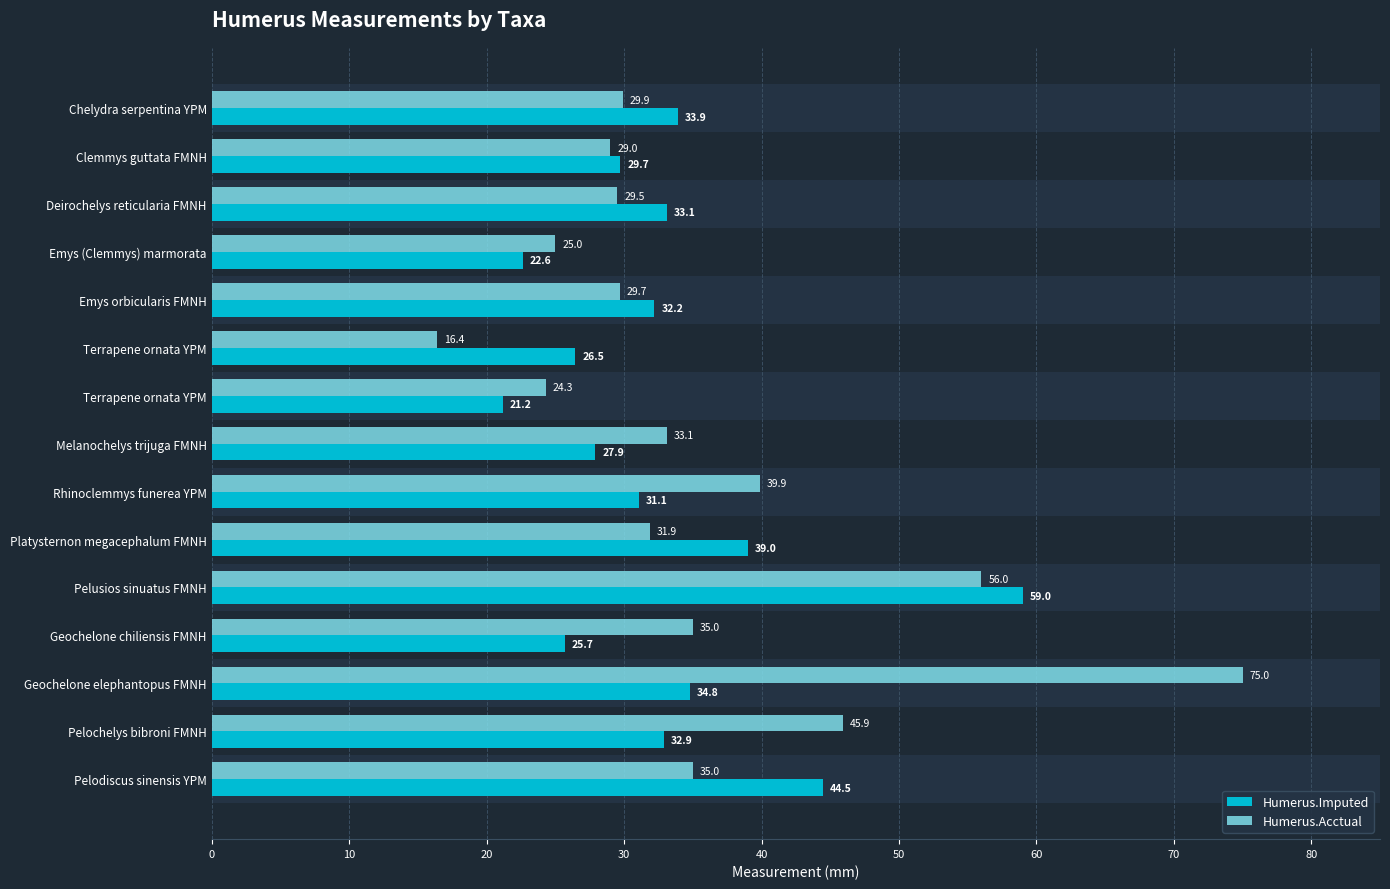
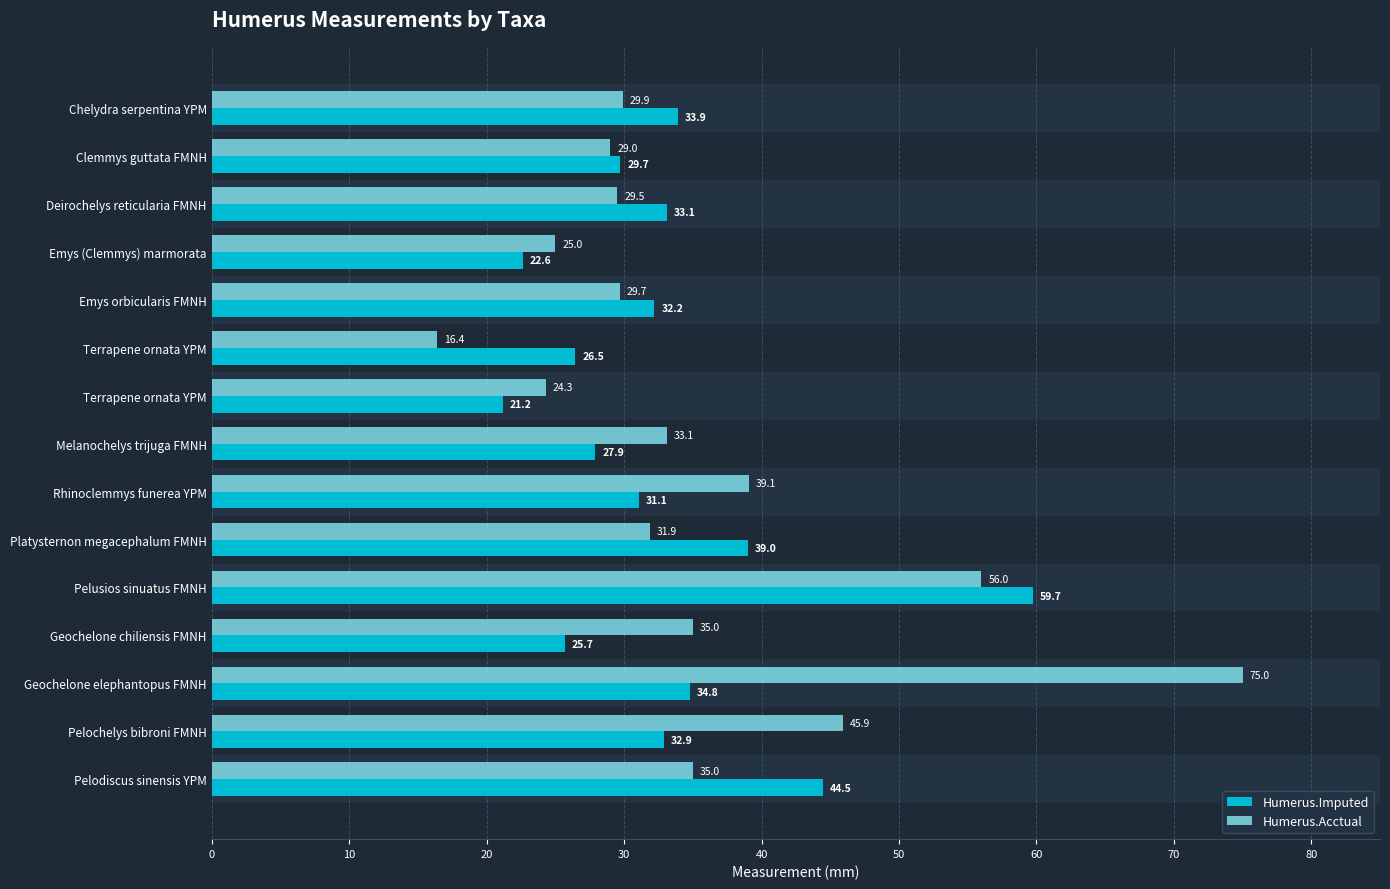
  {
    "Humerus.Imputed": {
-     "Pelusios sinuatus FMNH": 59.0
+     "Pelusios sinuatus FMNH": 59.7
    },
    "Humerus.Acctual": {
-     "Rhinoclemmys funerea YPM": 39.9
+     "Rhinoclemmys funerea YPM": 39.1
    }
  }
